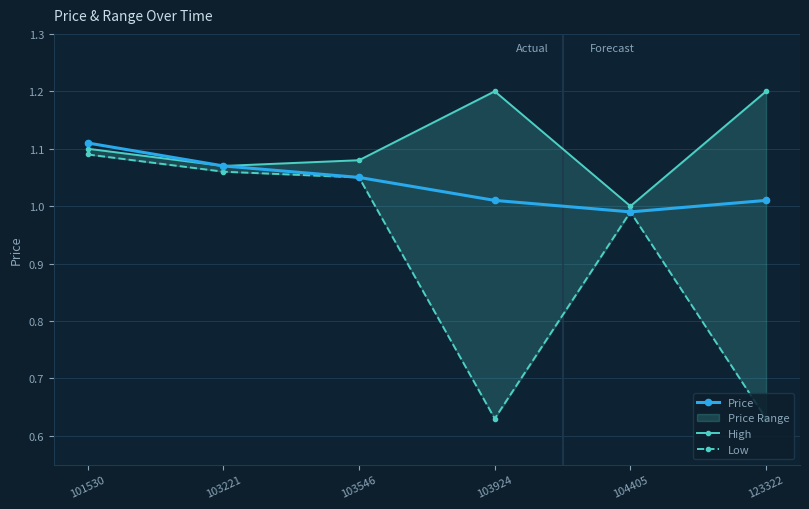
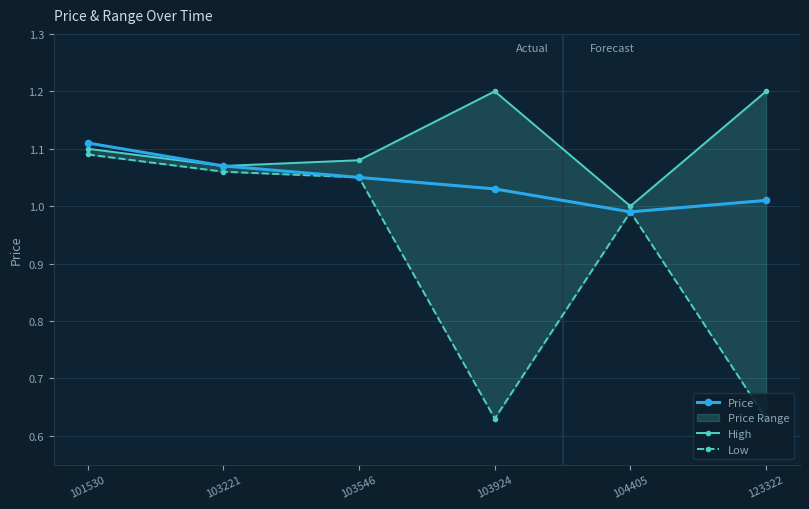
  {
    "Price": {
      "101530": 1.11,
-     "103924": 1.01,
+     "103924": 1.03,
      "123322": 1.01
    }
  }
